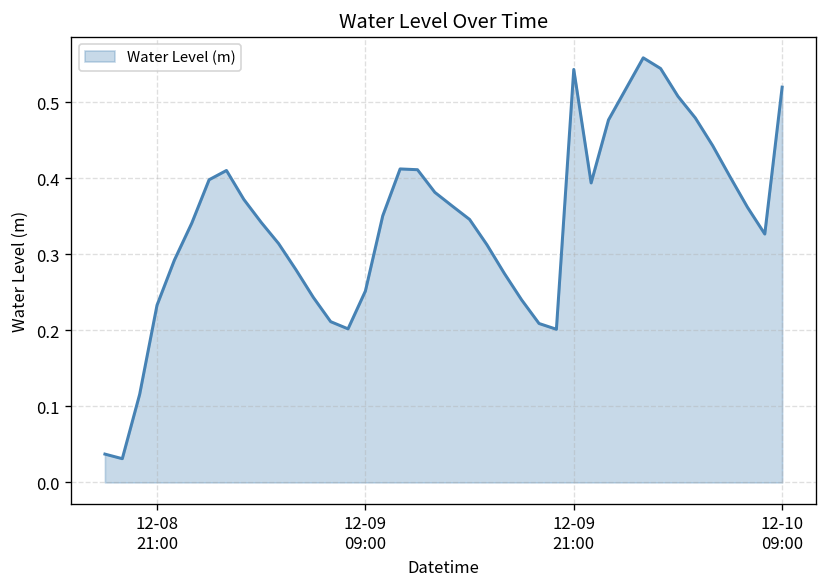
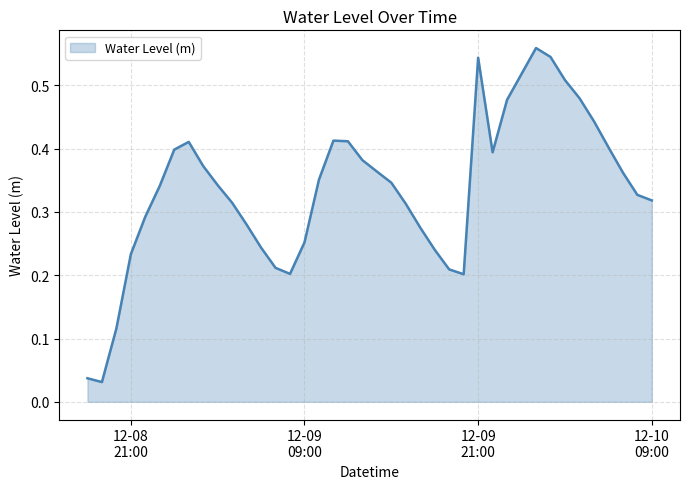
  {
    "12-08 21:00": 0.23,
    "12-09 09:00": 0.25,
    "12-09 21:00": 0.54,
-   "12-10 09:00": 0.52
+   "12-10 09:00": 0.32
  }
